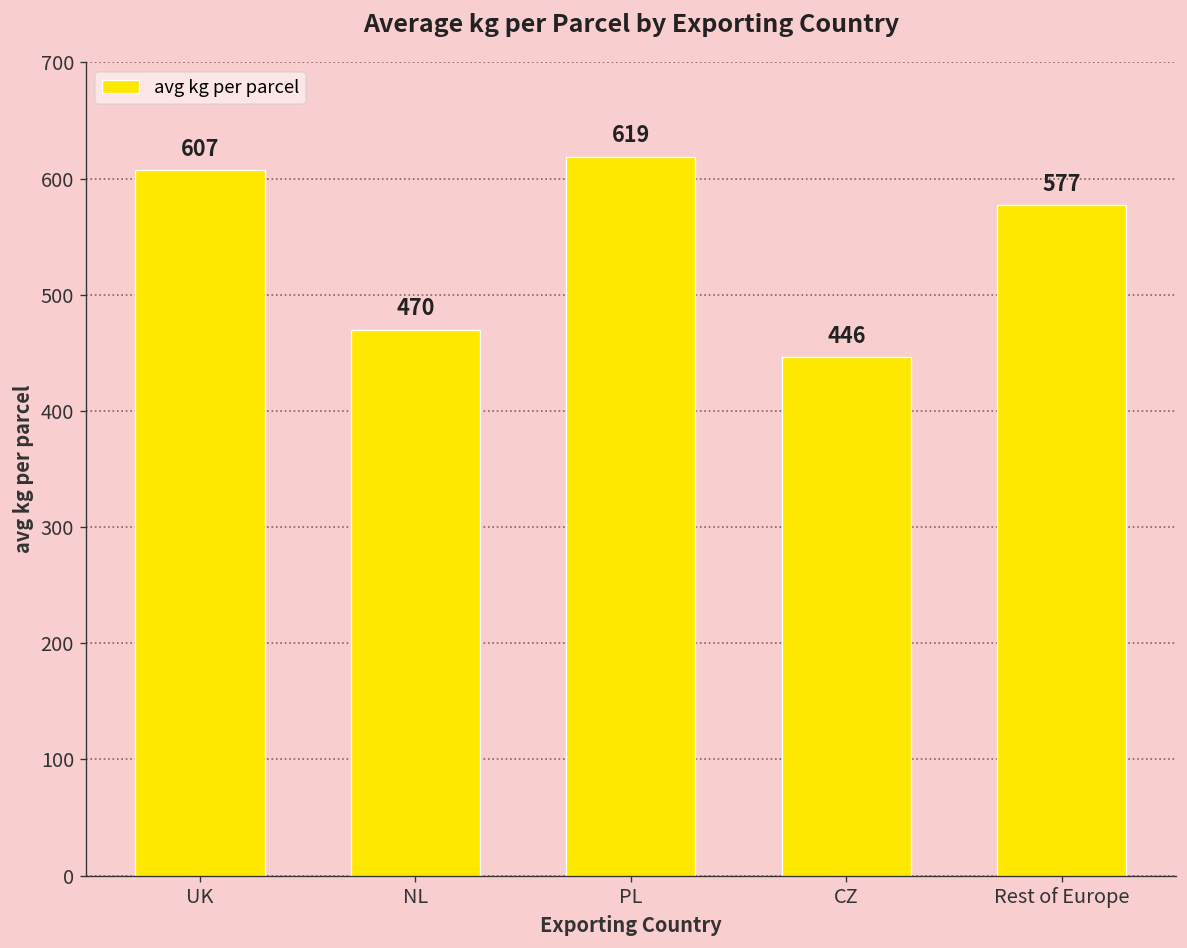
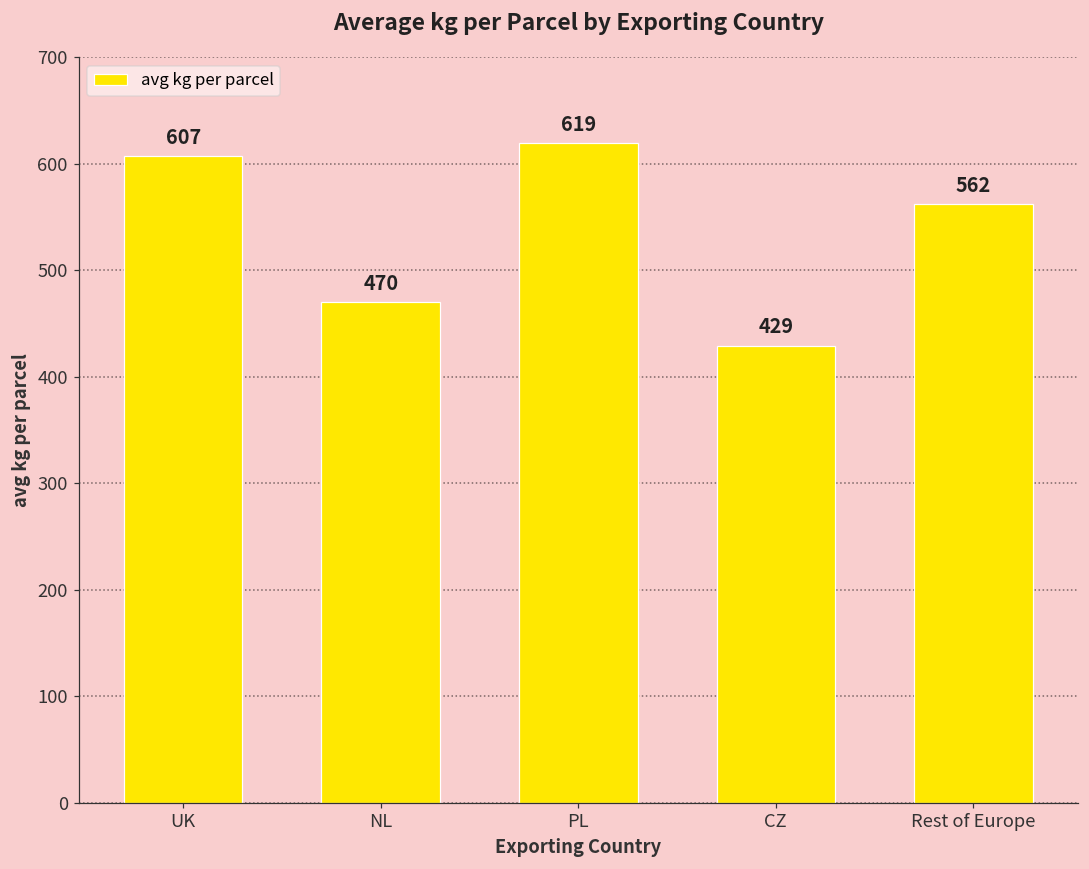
  {
    "UK": 607,
    "NL": 470,
    "PL": 619,
-   "CZ": 446,
-   "Rest of Europe": 577
+   "CZ": 429,
+   "Rest of Europe": 562
  }
